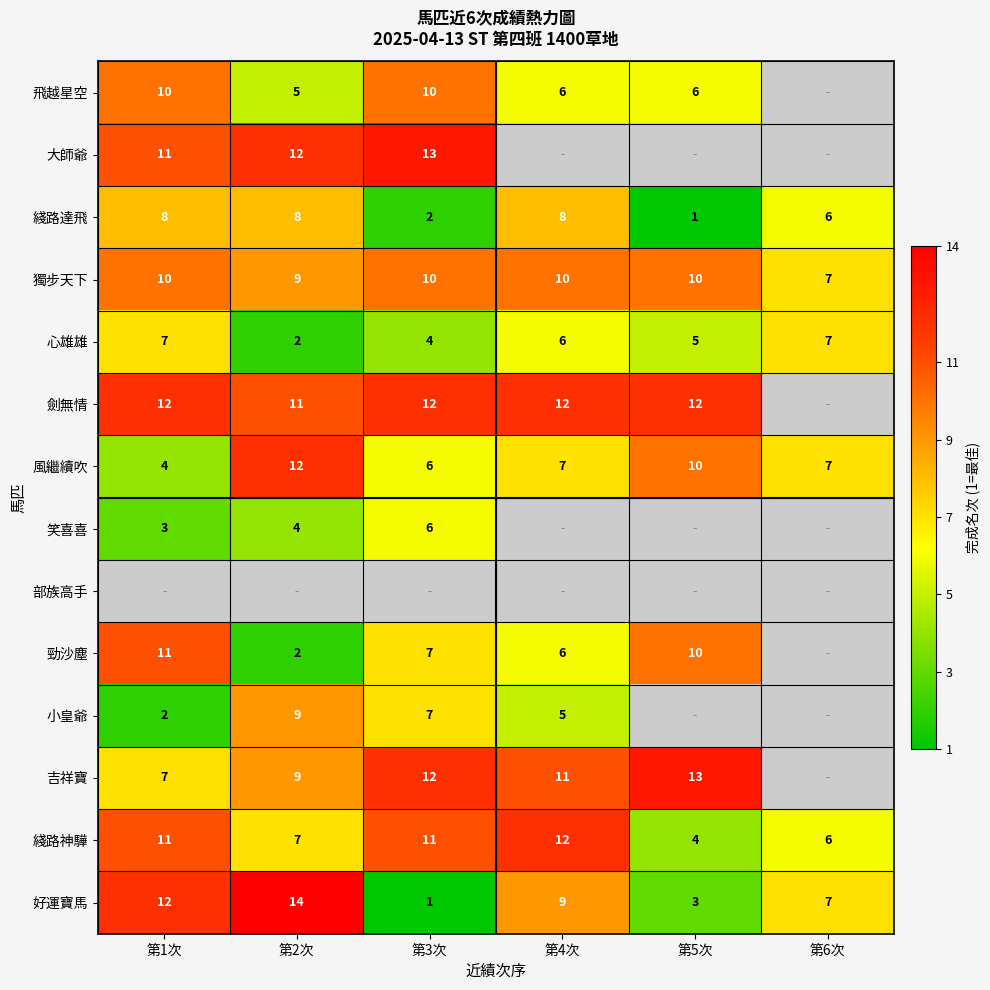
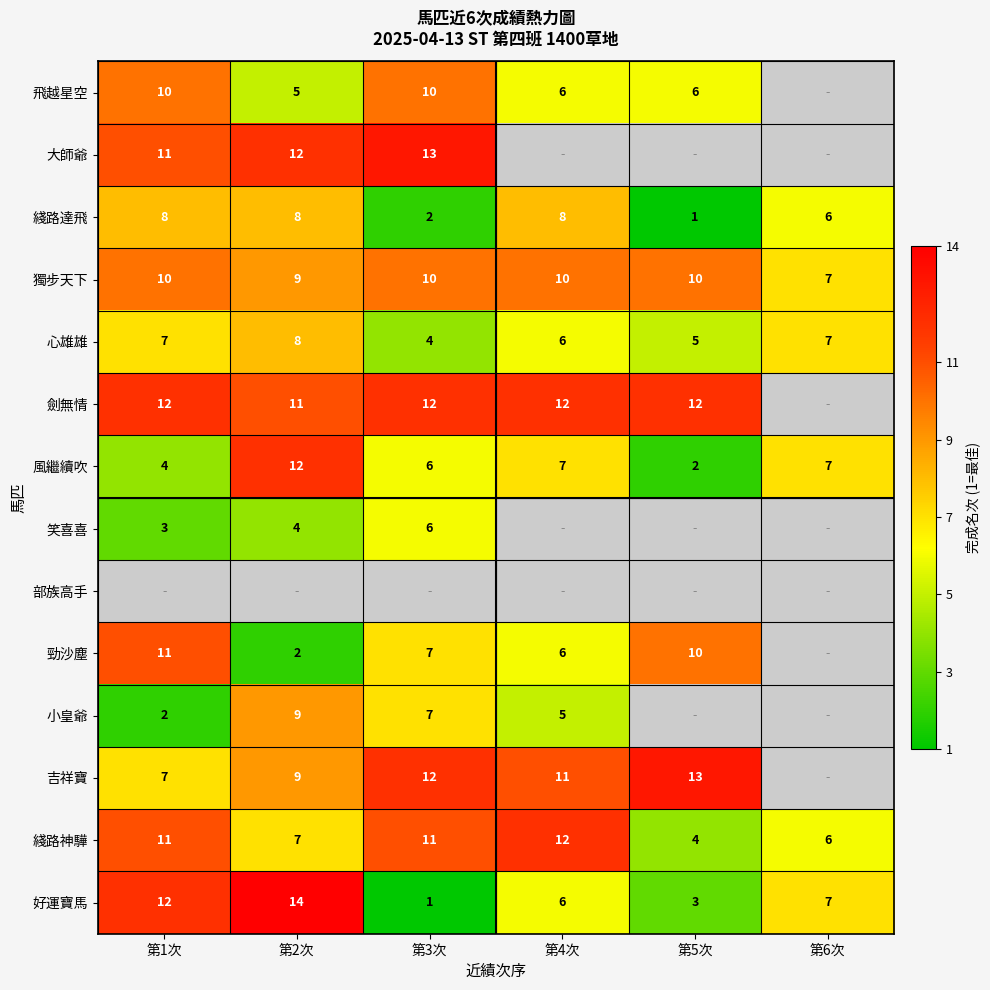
  {
    "飛越星空": {
      "第1次": 10,
      "第2次": 5,
      "第3次": 10,
      "第4次": 6,
      "第5次": 6
    },
    "大師爺": {
      "第1次": 11,
      "第2次": 12,
      "第3次": 13
    },
    "綫路達飛": {
      "第1次": 8,
      "第2次": 8,
      "第3次": 2,
      "第4次": 8,
      "第5次": 1,
      "第6次": 6
    },
    "獨步天下": {
      "第1次": 10,
      "第2次": 9,
      "第3次": 10,
      "第4次": 10,
      "第5次": 10,
      "第6次": 7
    },
    "心雄雄": {
      "第1次": 7,
-     "第2次": 2,
+     "第2次": 8,
      "第3次": 4,
      "第4次": 6,
      "第5次": 5,
      "第6次": 7
    },
    "劍無情": {
      "第1次": 12,
      "第2次": 11,
      "第3次": 12,
      "第4次": 12,
      "第5次": 12
    },
    "風繼續吹": {
      "第1次": 4,
      "第2次": 12,
      "第3次": 6,
      "第4次": 7,
-     "第5次": 10,
+     "第5次": 2,
      "第6次": 7
    },
    "笑喜喜": {
      "第1次": 3,
      "第2次": 4,
      "第3次": 6
    },
    "勁沙塵": {
      "第1次": 11,
      "第2次": 2,
      "第3次": 7,
      "第4次": 6,
      "第5次": 10
    },
    "小皇爺": {
      "第1次": 2,
      "第2次": 9,
      "第3次": 7,
      "第4次": 5
    },
    "吉祥寶": {
      "第1次": 7,
      "第2次": 9,
      "第3次": 12,
      "第4次": 11,
      "第5次": 13
    },
    "綫路神驊": {
      "第1次": 11,
      "第2次": 7,
      "第3次": 11,
      "第4次": 12,
      "第5次": 4,
      "第6次": 6
    },
    "好運寶馬": {
      "第1次": 12,
      "第2次": 14,
      "第3次": 1,
-     "第4次": 9,
+     "第4次": 6,
      "第5次": 3,
      "第6次": 7
    }
  }
